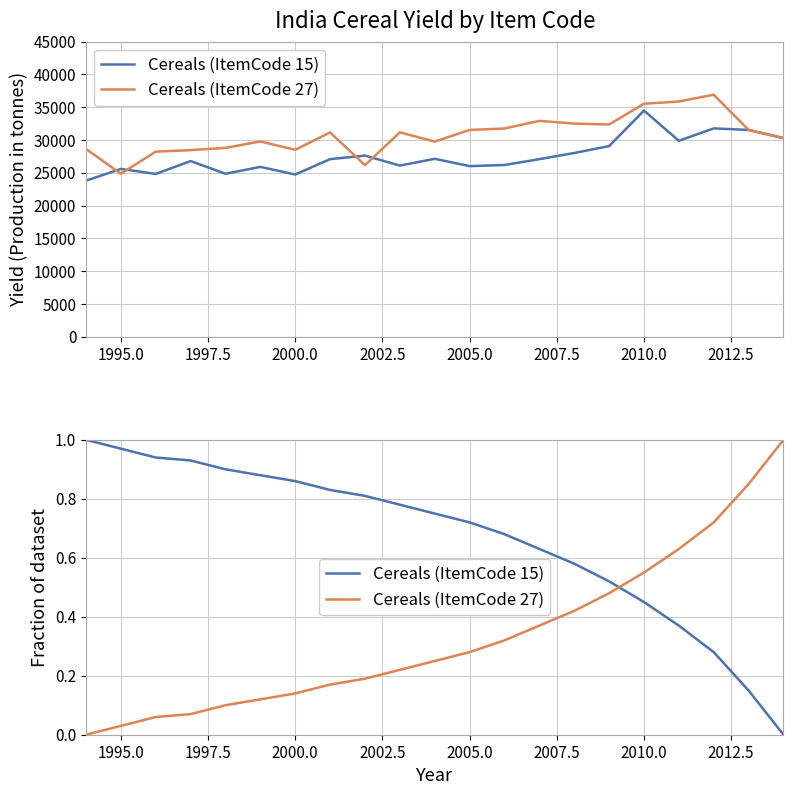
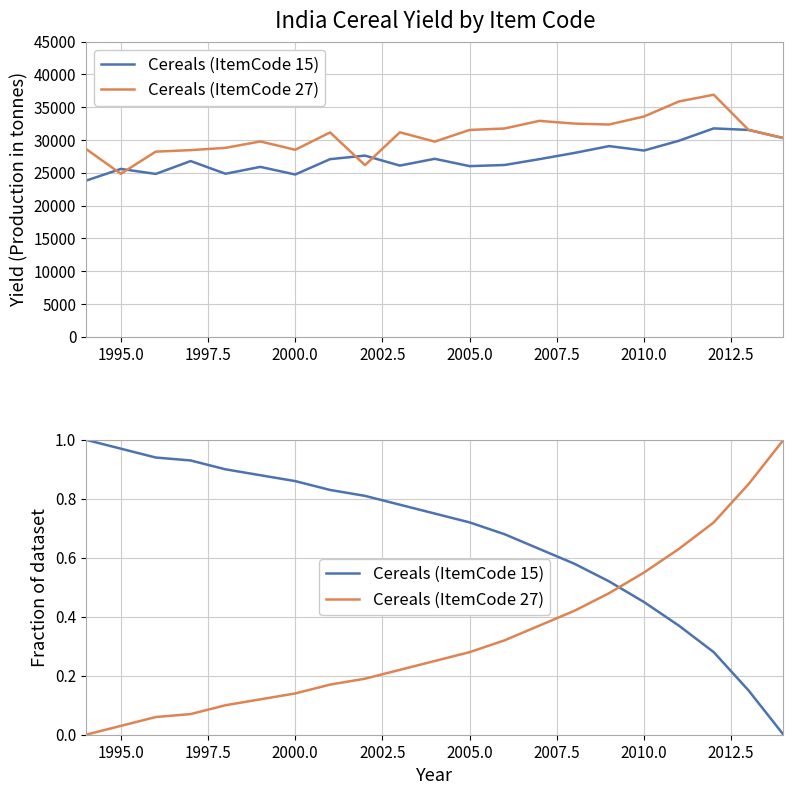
  {
    "India Cereal Yield by Item Code": {
      "Cereals (ItemCode 15)": {
        "1995.0": 26000,
        "2000.0": 25000,
        "2005.0": 26000,
-       "2010.0": 34000
+       "2010.0": 28000
      },
      "Cereals (ItemCode 27)": {
        "1995.0": 25000,
        "2000.0": 29000,
        "2005.0": 32000,
-       "2010.0": 36000
+       "2010.0": 34000
      }
    }
  }
